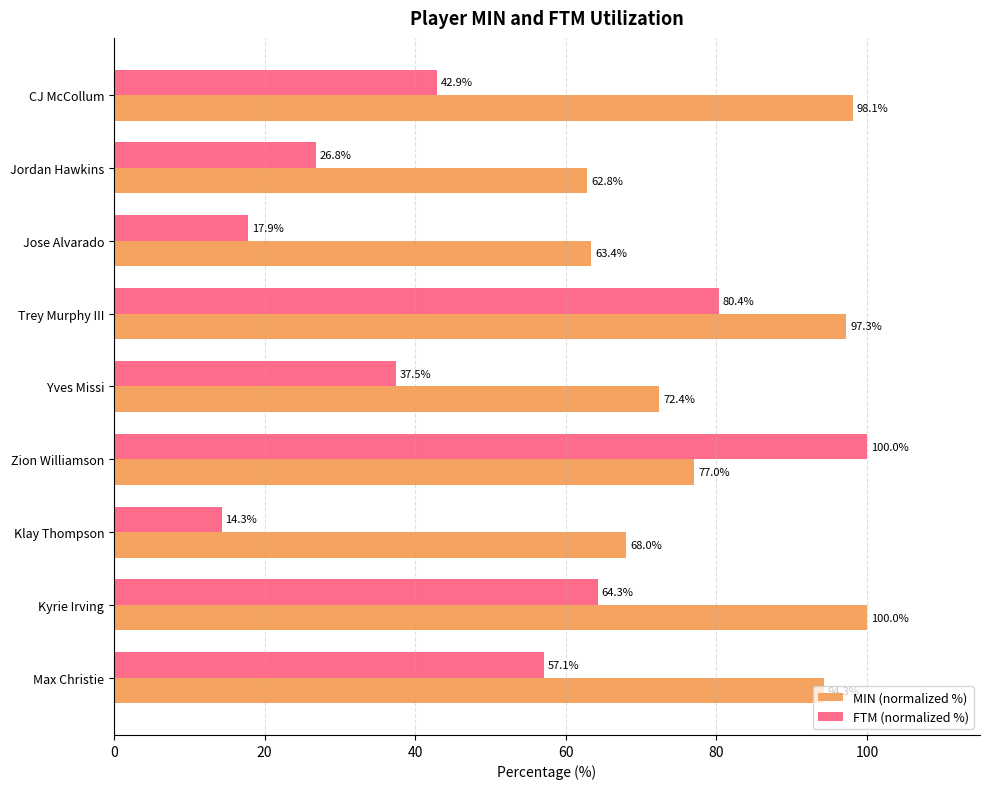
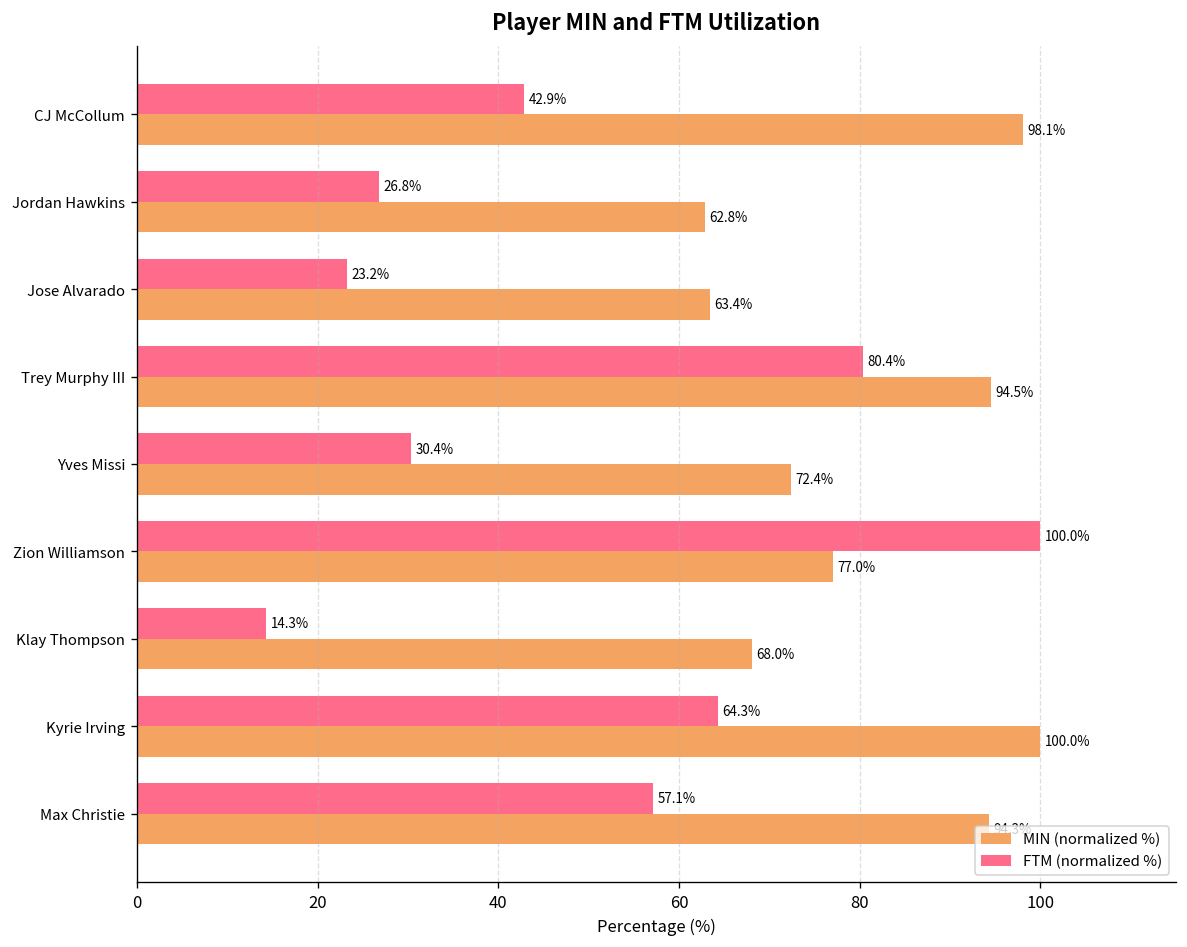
  {
    "MIN (normalized %)": {
      "CJ McCollum": "98.1%",
      "Jordan Hawkins": "62.8%",
      "Jose Alvarado": "63.4%",
-     "Trey Murphy III": "97.3%",
+     "Trey Murphy III": "94.5%",
      "Yves Missi": "72.4%",
      "Zion Williamson": "77.0%",
      "Klay Thompson": "68.0%",
      "Kyrie Irving": "100.0%"
    },
    "FTM (normalized %)": {
      "CJ McCollum": "42.9%",
      "Jordan Hawkins": "26.8%",
-     "Jose Alvarado": "17.9%",
+     "Jose Alvarado": "23.2%",
      "Trey Murphy III": "80.4%",
-     "Yves Missi": "37.5%",
+     "Yves Missi": "30.4%",
      "Zion Williamson": "100.0%",
      "Klay Thompson": "14.3%",
      "Kyrie Irving": "64.3%",
      "Max Christie": "57.1%"
    }
  }
